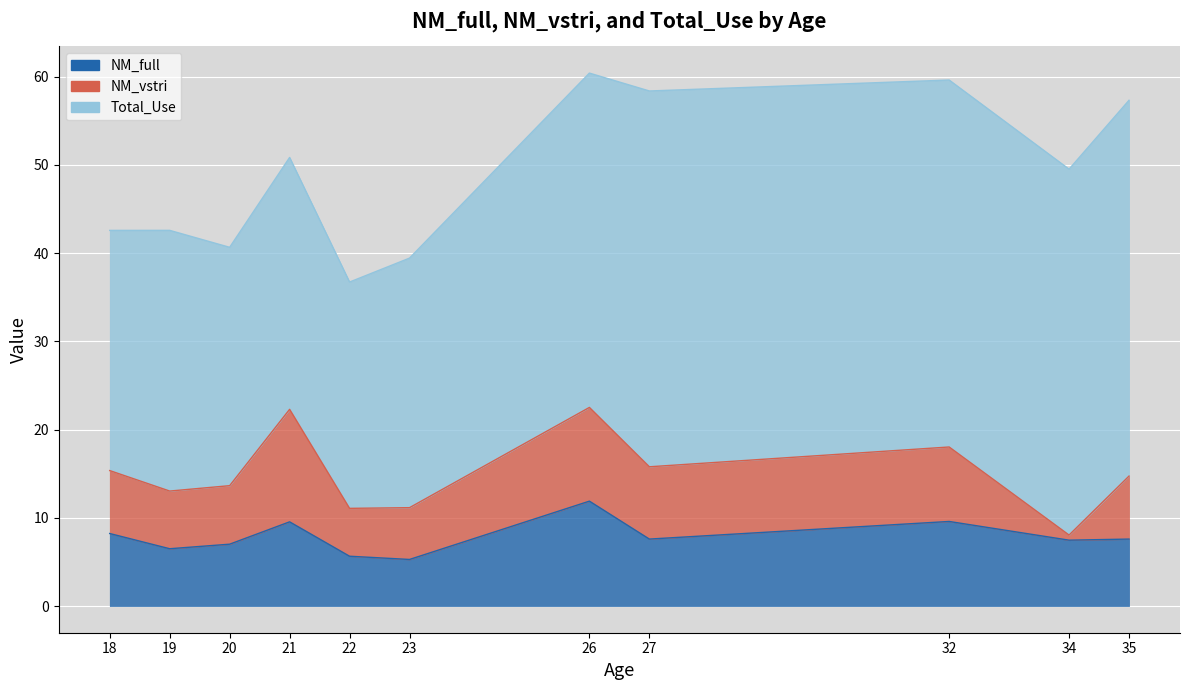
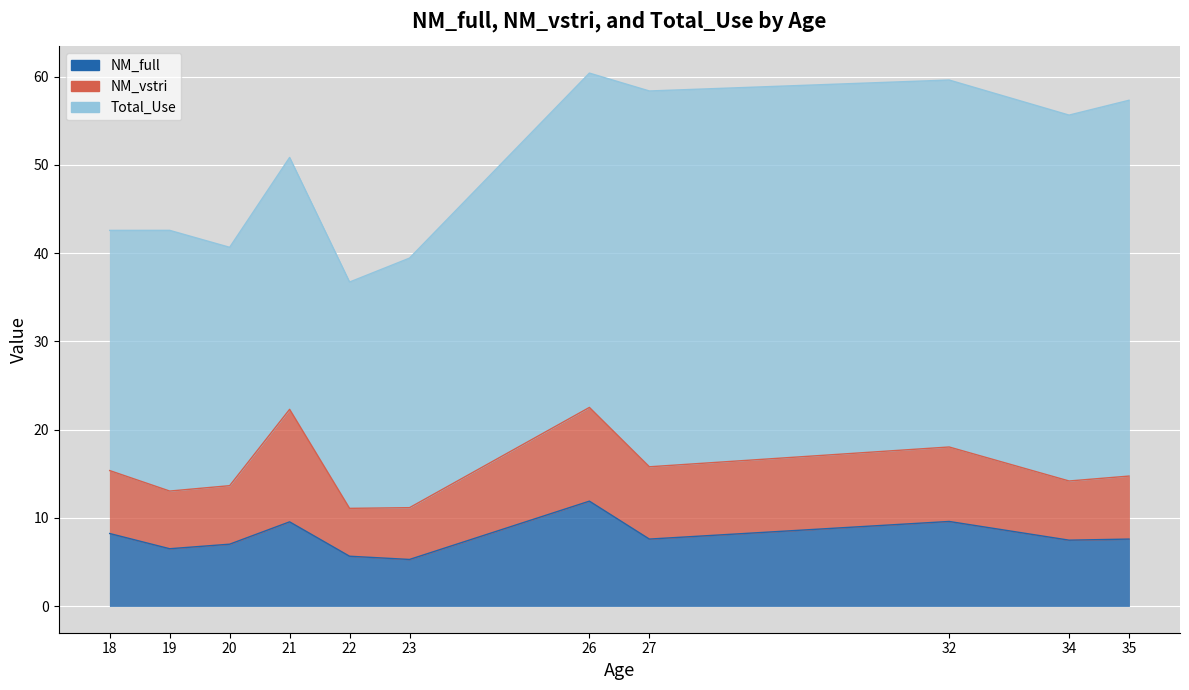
  {
    "NM_full": {
      "18": 8,
      "19": 6,
      "20": 7,
      "21": 10,
      "22": 6,
      "23": 5,
      "26": 12,
      "27": 8,
      "32": 10,
      "34": 7,
      "35": 8
    },
    "NM_vstri": {
      "18": 7,
      "19": 7,
      "20": 7,
      "21": 13,
      "22": 5,
      "23": 6,
      "26": 11,
      "27": 8,
      "32": 8,
-     "34": 1,
+     "34": 7,
      "35": 7
    },
    "Total_Use": {
      "18": 27,
      "19": 30,
      "20": 27,
      "21": 29,
      "22": 26,
      "23": 28,
      "26": 38,
      "27": 43,
      "32": 42,
      "34": 41,
      "35": 43
    }
  }
